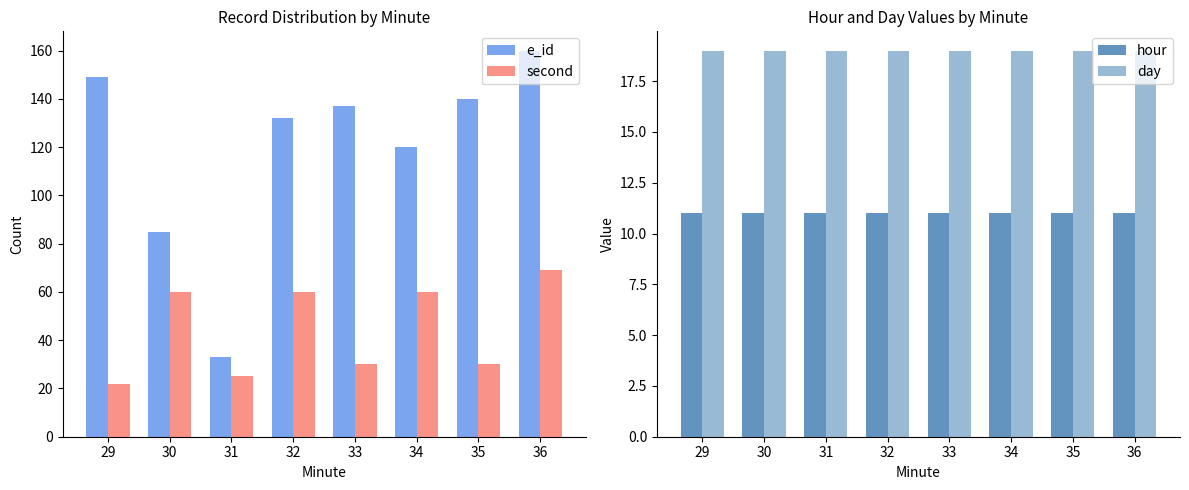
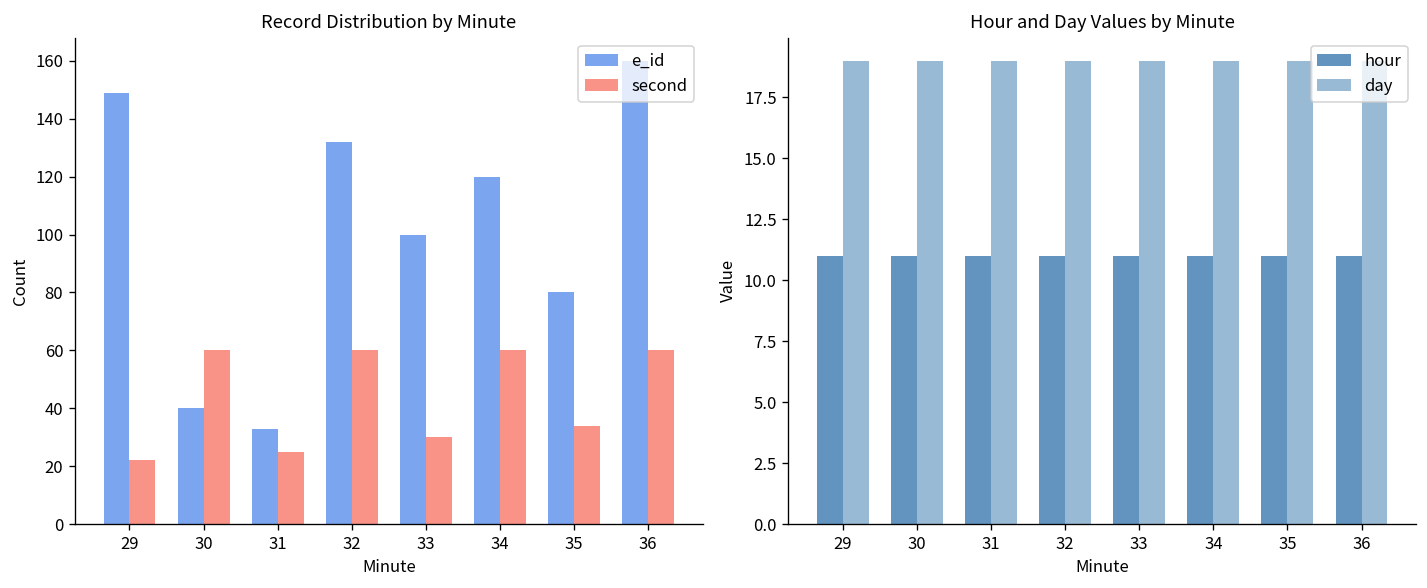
  {
    "Record Distribution by Minute": {
      "e_id": {
        "29": 149,
-       "30": 85,
+       "30": 40,
        "31": 33,
        "32": 132,
-       "33": 137,
+       "33": 100,
        "34": 120,
-       "35": 140
+       "35": 80
      },
      "second": {
        "29": 22,
        "30": 60,
        "31": 25,
        "32": 60,
        "33": 30,
        "34": 60,
-       "35": 30,
-       "36": 69
+       "35": 34,
+       "36": 60
      }
    }
  }
